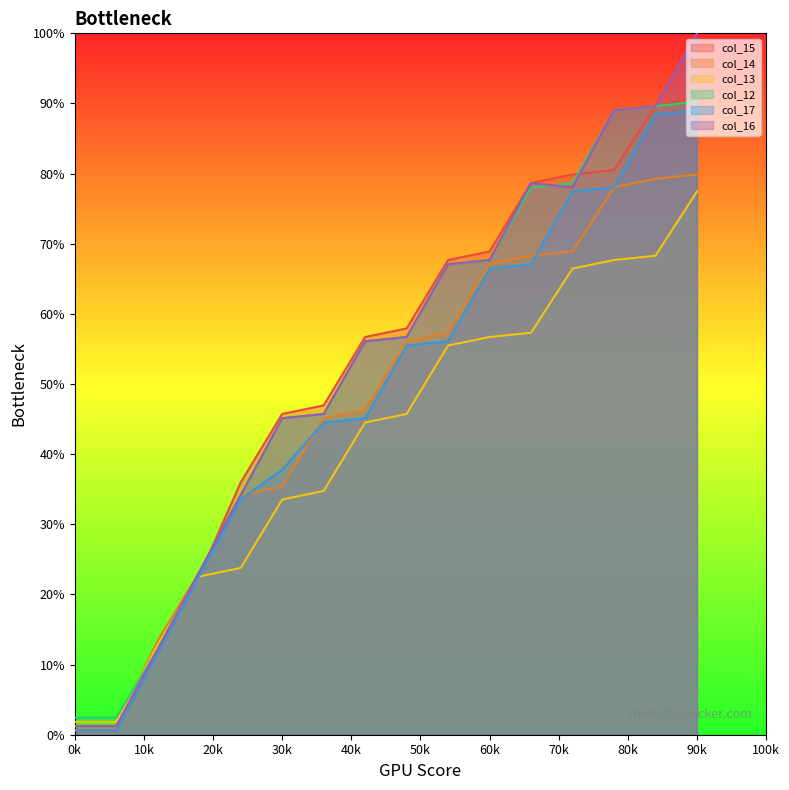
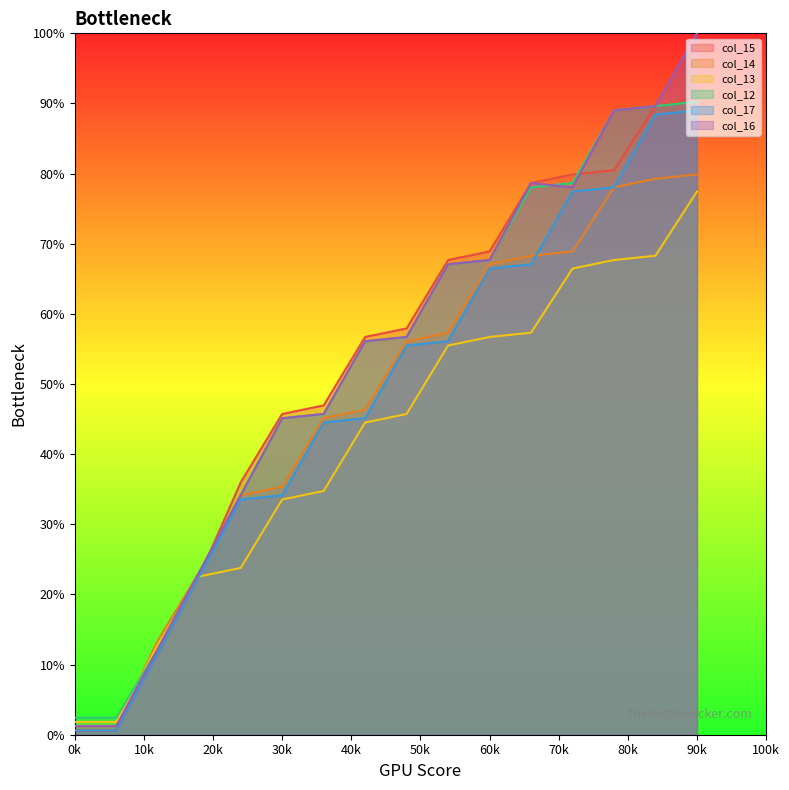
  {
    "col_12": {
      "0k": "2%"
    },
    "col_17": {
-     "30k": "38%",
+     "30k": "34%",
      "60k": "66%"
    },
    "col_16": {
      "90k": "100%"
    }
  }
